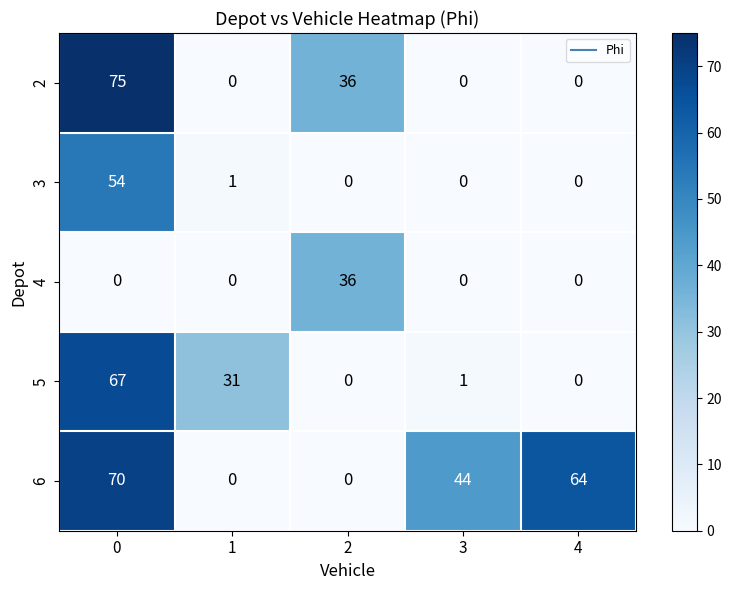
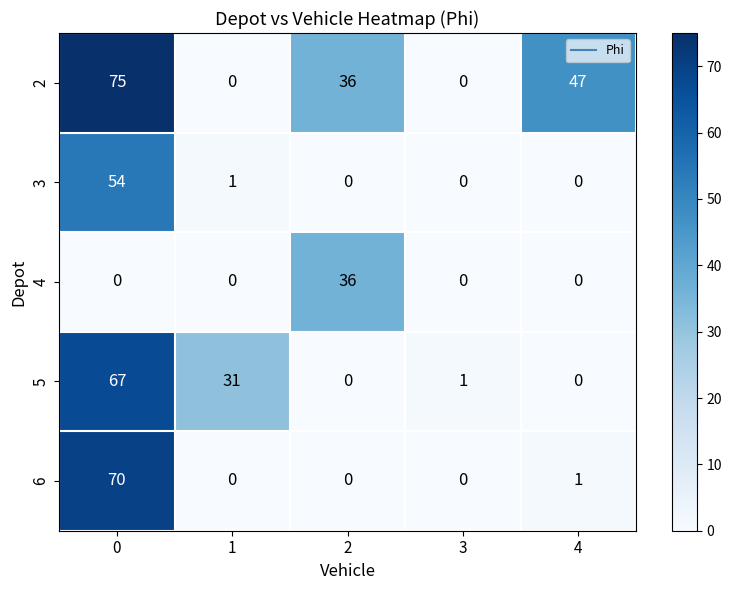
  {
    "2": {
      "0": 75,
      "1": 0,
      "2": 36,
      "3": 0,
-     "4": 0
+     "4": 47
    },
    "3": {
      "0": 54,
      "1": 1,
      "2": 0,
      "3": 0,
      "4": 0
    },
    "4": {
      "0": 0,
      "1": 0,
      "2": 36,
      "3": 0,
      "4": 0
    },
    "5": {
      "0": 67,
      "1": 31,
      "2": 0,
      "3": 1,
      "4": 0
    },
    "6": {
      "0": 70,
      "1": 0,
      "2": 0,
-     "3": 44,
-     "4": 64
+     "3": 0,
+     "4": 1
    }
  }
